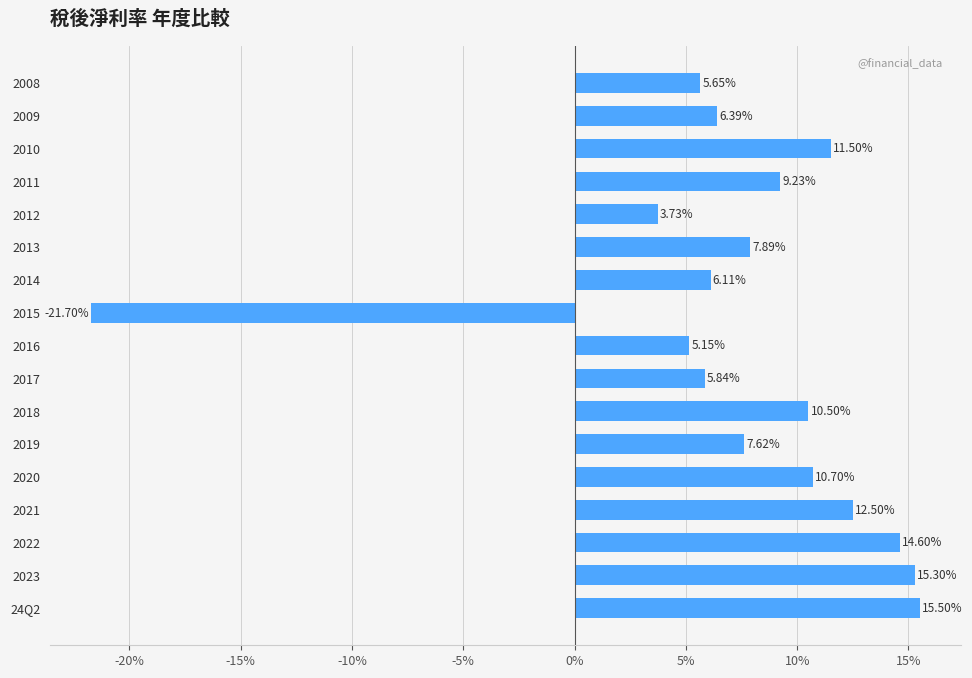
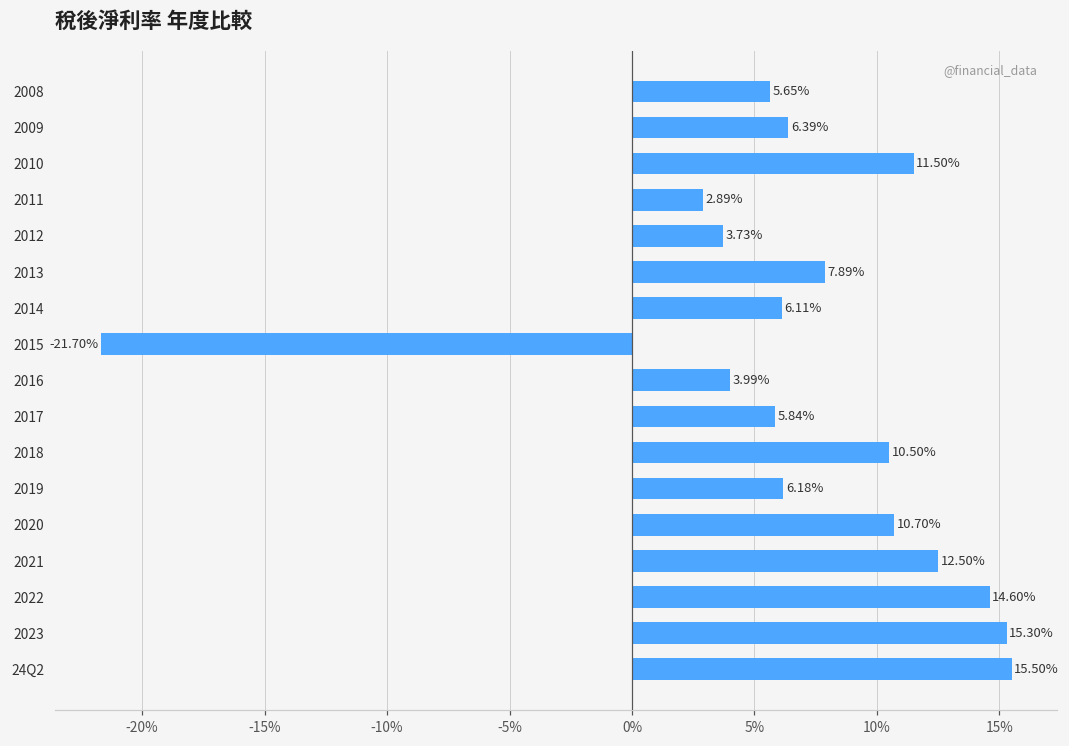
  {
    "2008": "5.65%",
    "2009": "6.39%",
    "2010": "11.50%",
-   "2011": "9.23%",
+   "2011": "2.89%",
    "2012": "3.73%",
    "2013": "7.89%",
    "2014": "6.11%",
    "2015": "-21.70%",
-   "2016": "5.15%",
+   "2016": "3.99%",
    "2017": "5.84%",
    "2018": "10.50%",
-   "2019": "7.62%",
+   "2019": "6.18%",
    "2020": "10.70%",
    "2021": "12.50%",
    "2022": "14.60%",
    "2023": "15.30%",
    "24Q2": "15.50%"
  }
